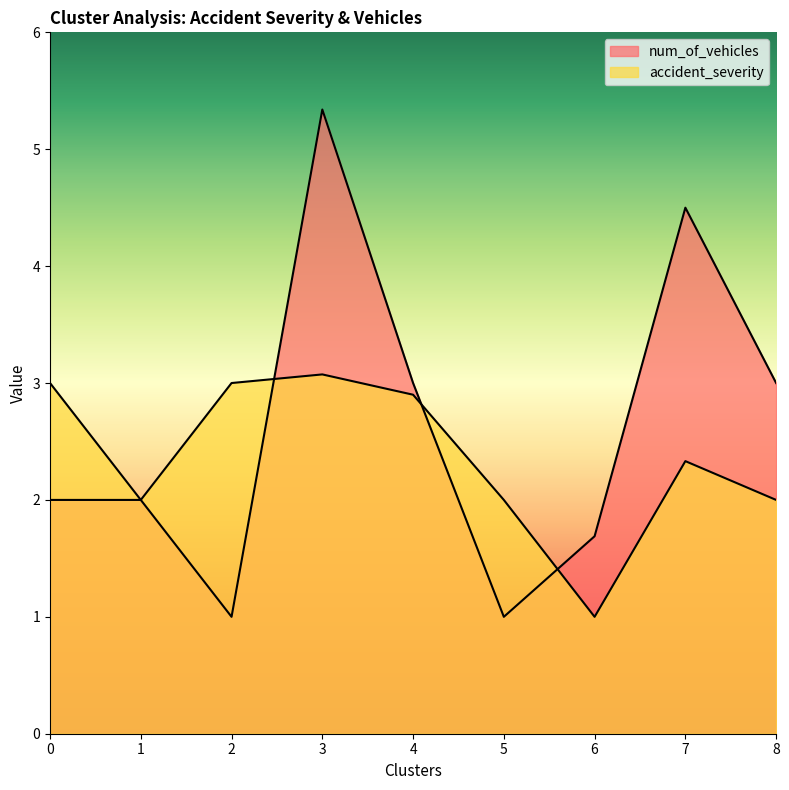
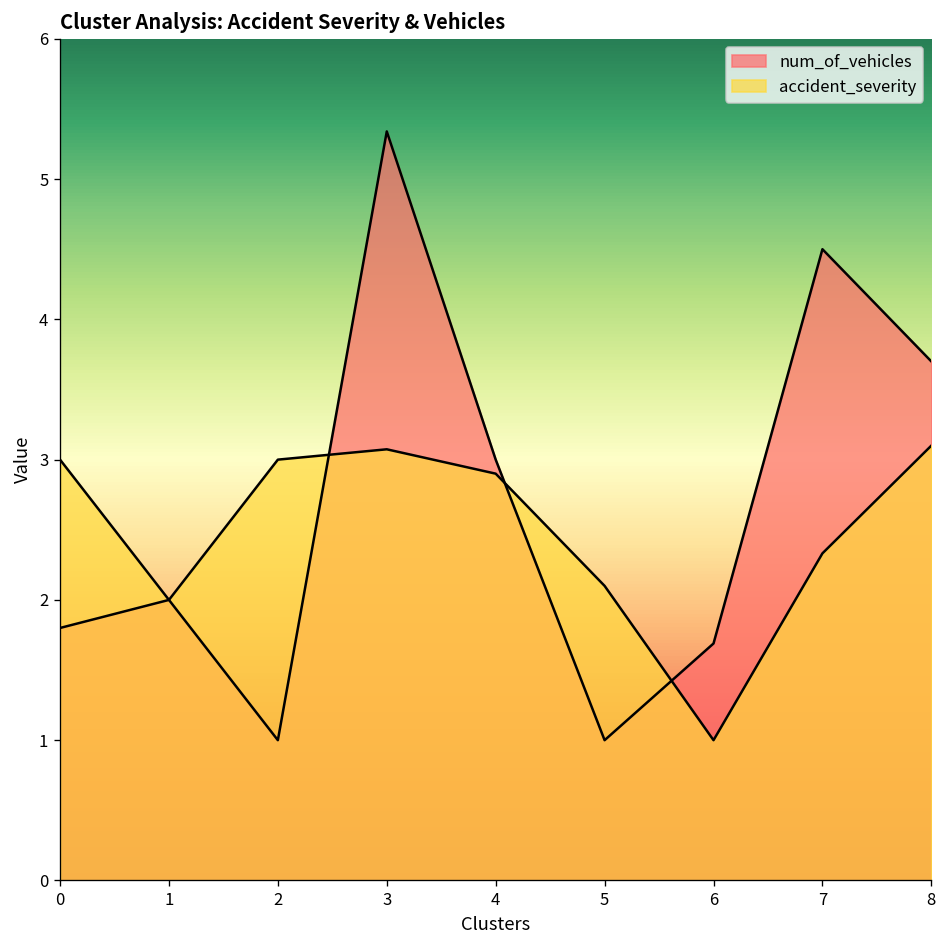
  {
    "num_of_vehicles": {
-     "0": 2.0,
+     "0": 1.8,
      "2": 1.0,
      "3": 5.34,
      "4": 3.0,
      "5": 1.0,
      "6": 1.7,
      "7": 4.5,
-     "8": 3.0
+     "8": 3.7
    },
    "accident_severity": {
      "0": 3.0,
      "2": 3.0,
      "3": 3.07,
      "4": 2.9,
-     "5": 2.0,
+     "5": 2.1,
      "6": 1.0,
      "7": 2.33,
-     "8": 2.0
+     "8": 3.1
    }
  }
